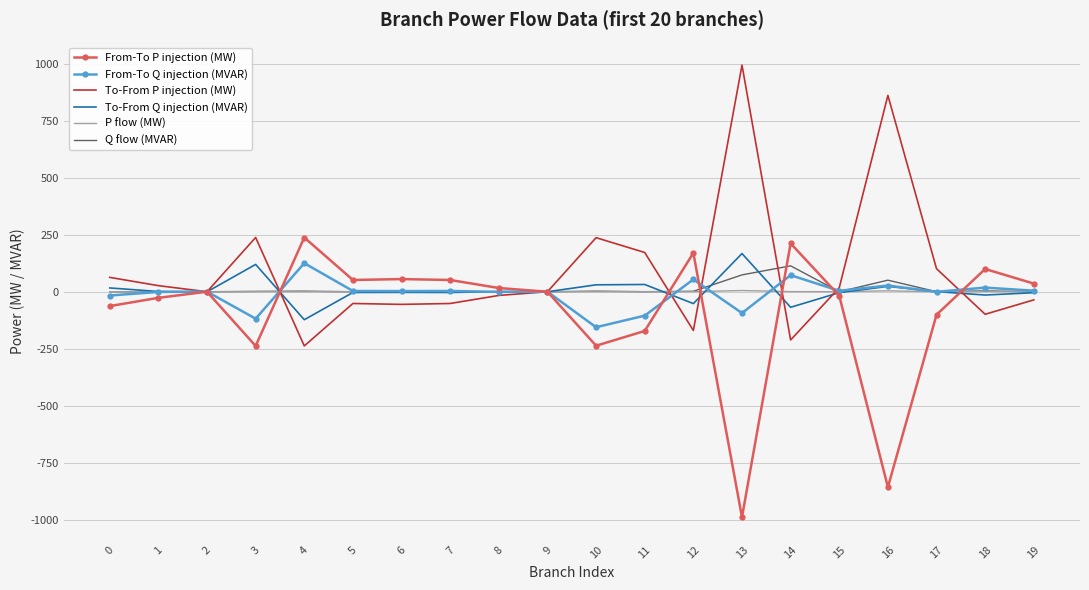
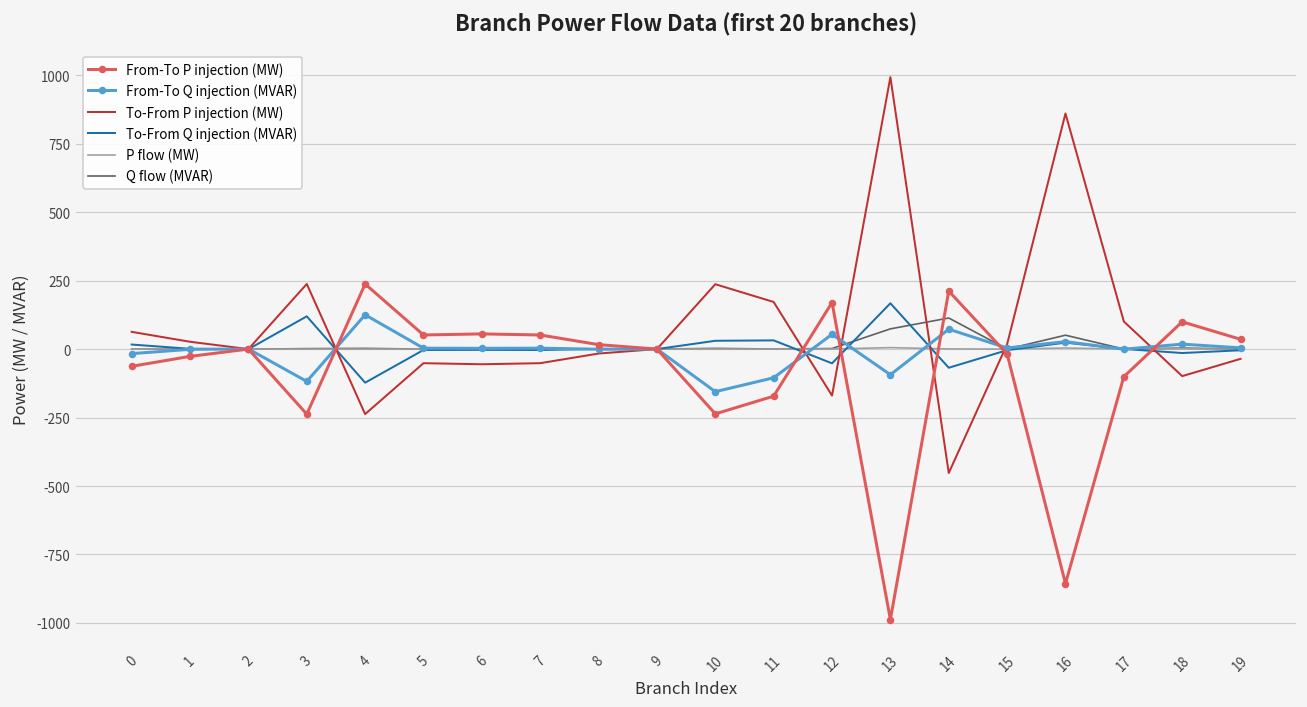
  {
    "From-To P injection (MW)": {
      "0": -60,
      "1": -30,
      "3": -240,
      "4": 240,
      "5": 50,
      "6": 60,
      "7": 50,
      "8": 20,
      "10": -240,
      "11": -170,
      "12": 170,
      "13": -990,
      "14": 210,
      "15": -20,
      "16": -860,
      "17": -100,
      "18": 100,
      "19": 40
    },
    "From-To Q injection (MVAR)": {
      "0": -20,
      "3": -120,
      "4": 130,
      "10": -160,
      "11": -100,
      "12": 50,
      "13": -90,
      "14": 70,
      "18": 20
    },
    "To-From P injection (MW)": {
      "0": 60,
      "1": 30,
      "3": 240,
      "4": -240,
      "5": -50,
      "6": -60,
      "7": -50,
      "8": -20,
      "10": 240,
      "11": 170,
      "12": -170,
      "13": 990,
-     "14": -210,
+     "14": -450,
      "15": 20,
      "16": 860,
      "17": 100,
      "18": -100,
      "19": -40
    },
    "To-From Q injection (MVAR)": {
      "0": 20,
      "3": 120,
      "4": -120,
      "10": 30,
      "11": 30,
      "12": -50,
      "13": 170,
      "14": -70,
      "18": -10
    },
    "P flow (MW)": {
      "13": 10,
      "14": 0,
      "16": 0
    },
    "Q flow (MVAR)": {
      "13": 70,
      "14": 110,
      "16": 50
    }
  }
